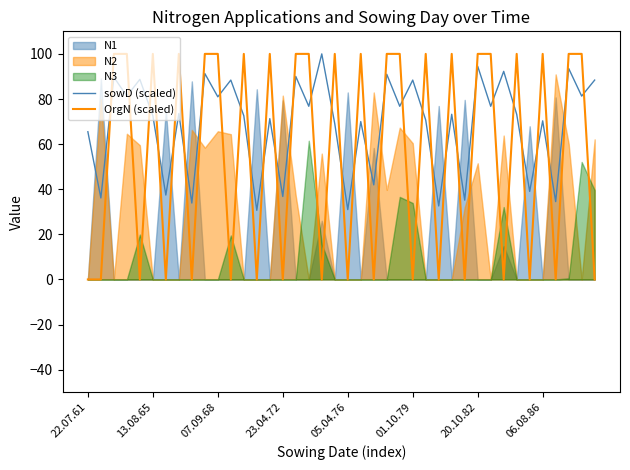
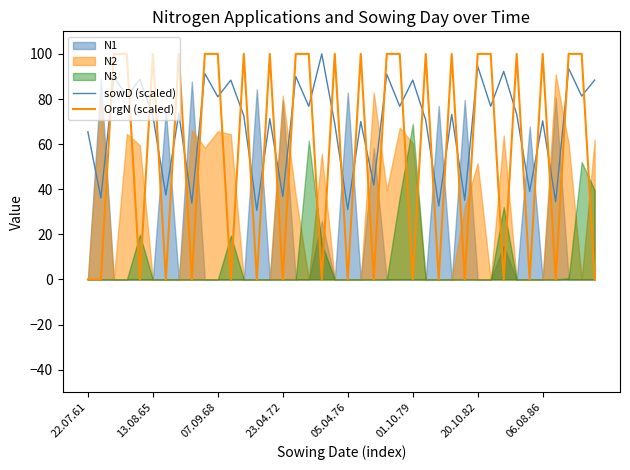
  {
    "N3": {
-     "01.10.79": 34
+     "01.10.79": 69
    }
  }
